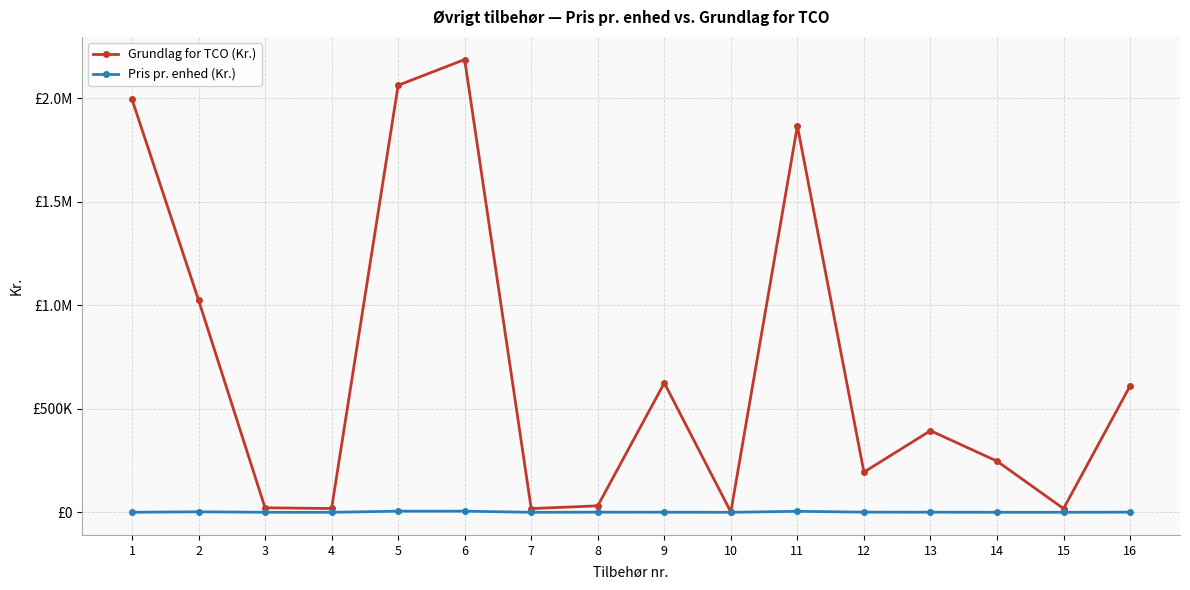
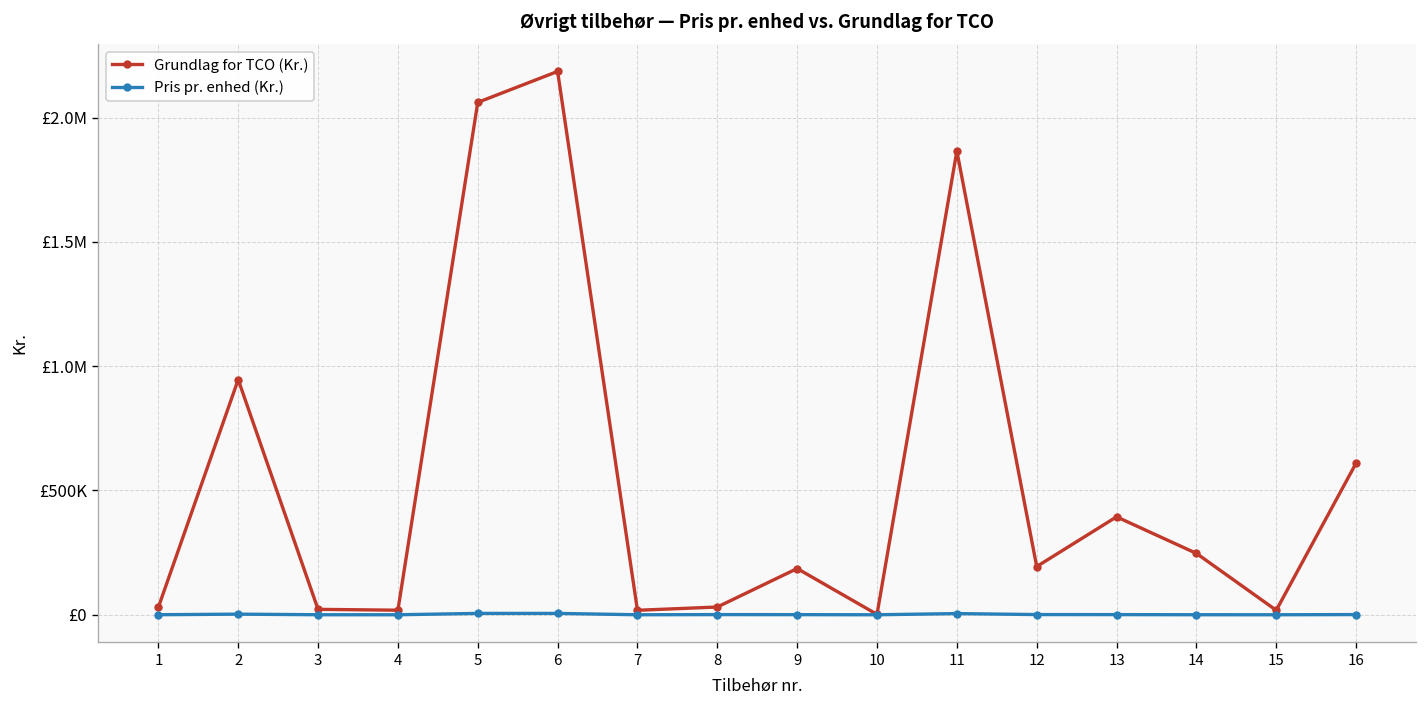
  {
    "Grundlag for TCO (Kr.)": {
-     "1": "£1990000",
-     "2": "£1030000",
+     "1": "£30000",
+     "2": "£950000",
      "3": "£20000",
      "4": "£20000",
      "5": "£2060000",
      "6": "£2190000",
      "7": "£20000",
      "8": "£30000",
-     "9": "£620000",
+     "9": "£190000",
      "11": "£1870000",
      "12": "£190000",
      "13": "£390000",
      "14": "£250000",
      "15": "£20000",
      "16": "£610000"
    },
    "Pris pr. enhed (Kr.)": {
      "1": "£0",
      "2": "£0",
      "3": "£0",
      "4": "£0",
      "5": "£10000",
      "6": "£10000",
      "7": "£0",
      "8": "£0",
      "9": "£0",
      "11": "£0",
      "12": "£0",
      "13": "£0",
      "14": "£0",
      "15": "£0",
      "16": "£0"
    }
  }
